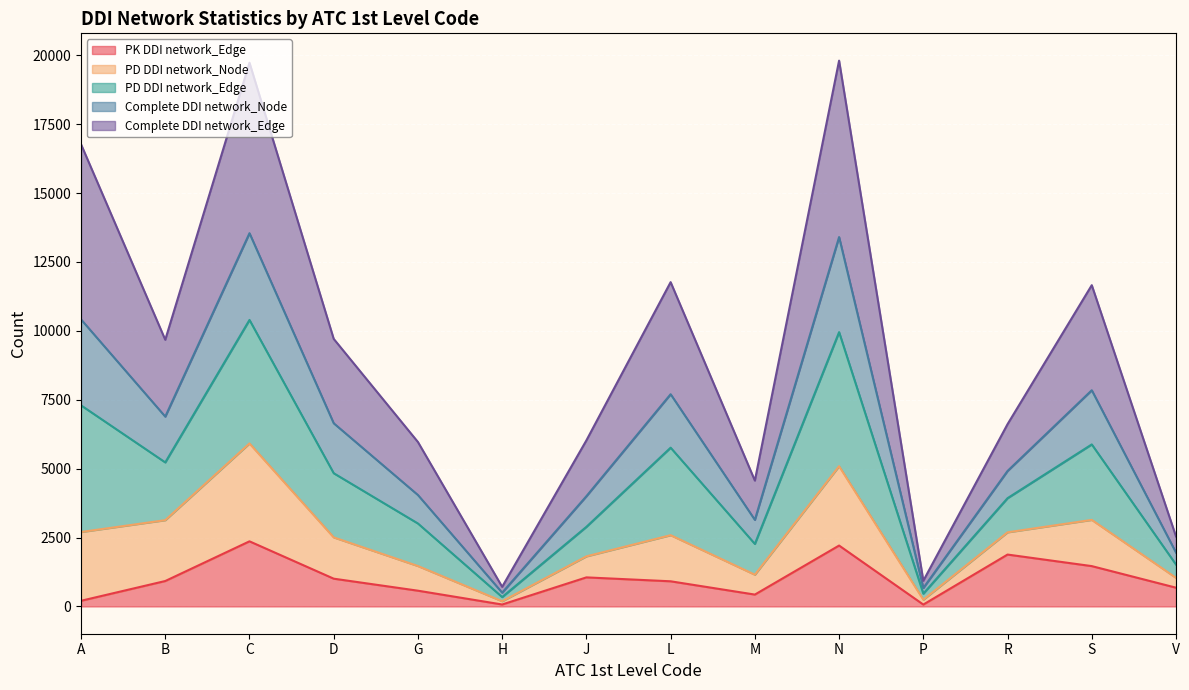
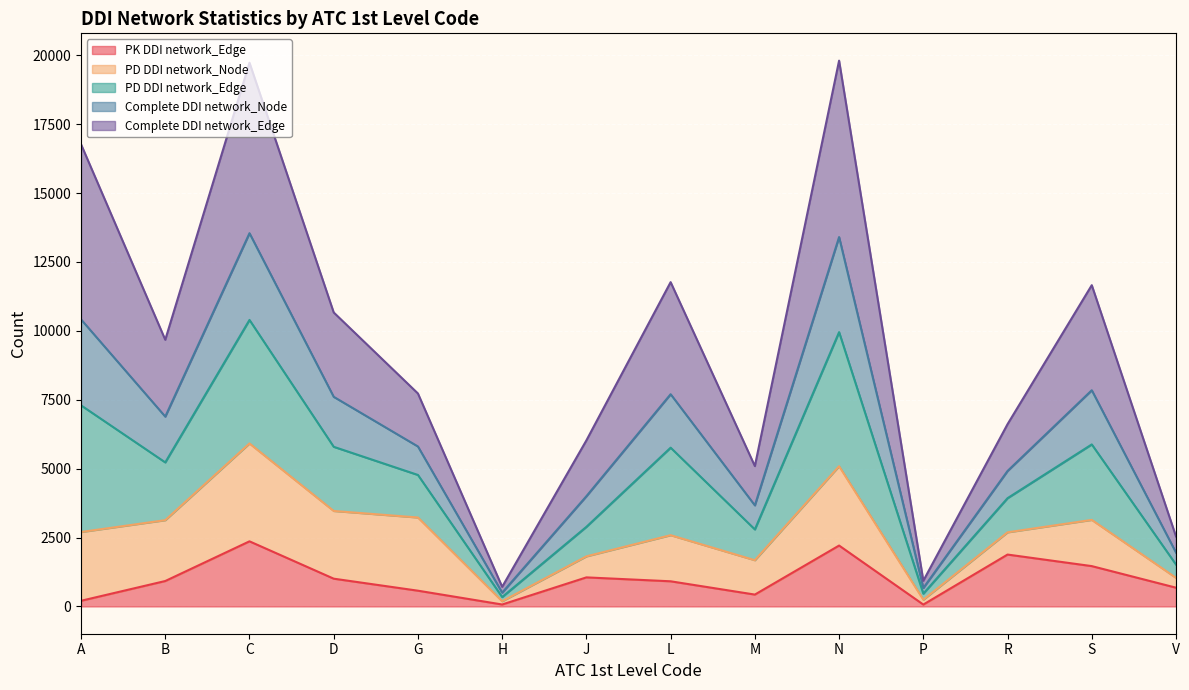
  {
    "PK DDI network_Edge": {
      "A": 200,
      "B": 900,
      "C": 2400,
      "D": 1000,
      "G": 600,
      "H": 100,
      "J": 1100,
      "L": 900,
      "M": 400,
      "N": 2200,
      "P": 100,
      "R": 1900,
      "S": 1500,
      "V": 700
    },
    "PD DDI network_Node": {
      "A": 2500,
      "B": 2200,
      "C": 3600,
-     "D": 1500,
-     "G": 900,
+     "D": 2500,
+     "G": 2700,
      "H": 100,
      "J": 800,
      "L": 1700,
-     "M": 700,
+     "M": 1200,
      "N": 2900,
      "P": 200,
      "R": 800,
      "S": 1700,
      "V": 400
    }
  }
